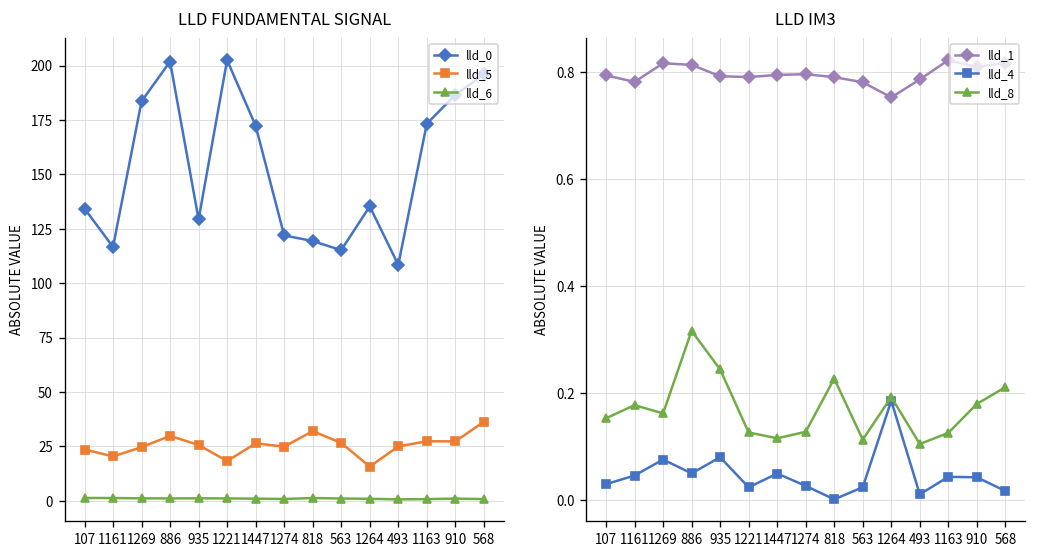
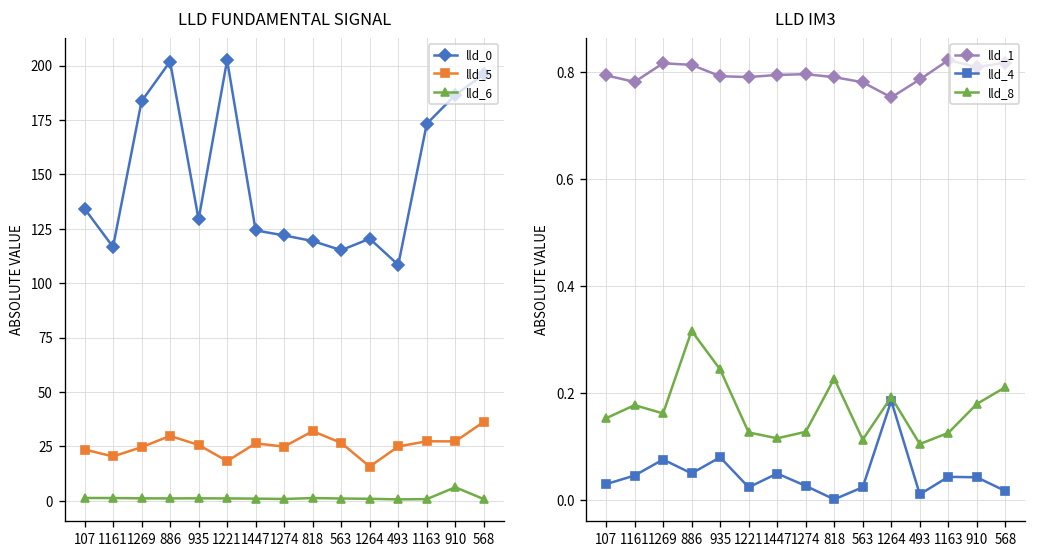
  {
    "LLD FUNDAMENTAL SIGNAL": {
      "lld_0": {
        "107": 134,
        "1161": 117,
        "1269": 184,
        "886": 202,
        "935": 129,
        "1221": 203,
-       "1447": 172,
+       "1447": 124,
        "1274": 122,
        "818": 119,
        "563": 115,
-       "1264": 135,
+       "1264": 120,
        "493": 108,
        "1163": 173
      },
      "lld_5": {
        "107": 24,
        "1161": 20,
        "1269": 25,
        "886": 30,
        "935": 26,
        "1221": 18,
        "1447": 26,
        "1274": 25,
        "818": 32,
        "563": 27,
        "1264": 16,
        "493": 25,
        "1163": 27,
        "910": 27,
        "568": 36
      },
      "lld_6": {
        "107": 1,
        "1161": 1,
        "1269": 1,
        "886": 1,
        "935": 1,
        "1221": 1,
        "1447": 1,
        "1274": 1,
        "818": 1,
        "563": 1,
        "1264": 1,
        "493": 1,
        "1163": 1,
-       "910": 1,
+       "910": 6,
        "568": 1
      }
    },
    "LLD IM3": {
      "lld_1": {
        "107": 0.79,
        "1161": 0.78,
        "1269": 0.82,
        "886": 0.81,
        "935": 0.79,
        "1221": 0.79,
        "1447": 0.79,
        "1274": 0.80,
        "818": 0.79,
        "563": 0.78,
        "1264": 0.75,
        "493": 0.79,
        "1163": 0.82
      },
      "lld_4": {
        "107": 0.03,
        "1161": 0.05,
        "1269": 0.08,
        "886": 0.05,
        "935": 0.08,
        "1221": 0.02,
        "1447": 0.05,
        "1274": 0.03,
        "818": 0.00,
        "563": 0.02,
        "1264": 0.19,
        "493": 0.01,
        "1163": 0.04,
        "910": 0.04,
        "568": 0.02
      },
      "lld_8": {
        "107": 0.15,
        "1161": 0.18,
        "1269": 0.16,
        "886": 0.32,
        "935": 0.24,
        "1221": 0.13,
        "1447": 0.12,
        "1274": 0.13,
        "818": 0.23,
        "563": 0.11,
        "1264": 0.19,
        "493": 0.11,
        "1163": 0.13,
        "910": 0.18,
        "568": 0.21
      }
    }
  }
